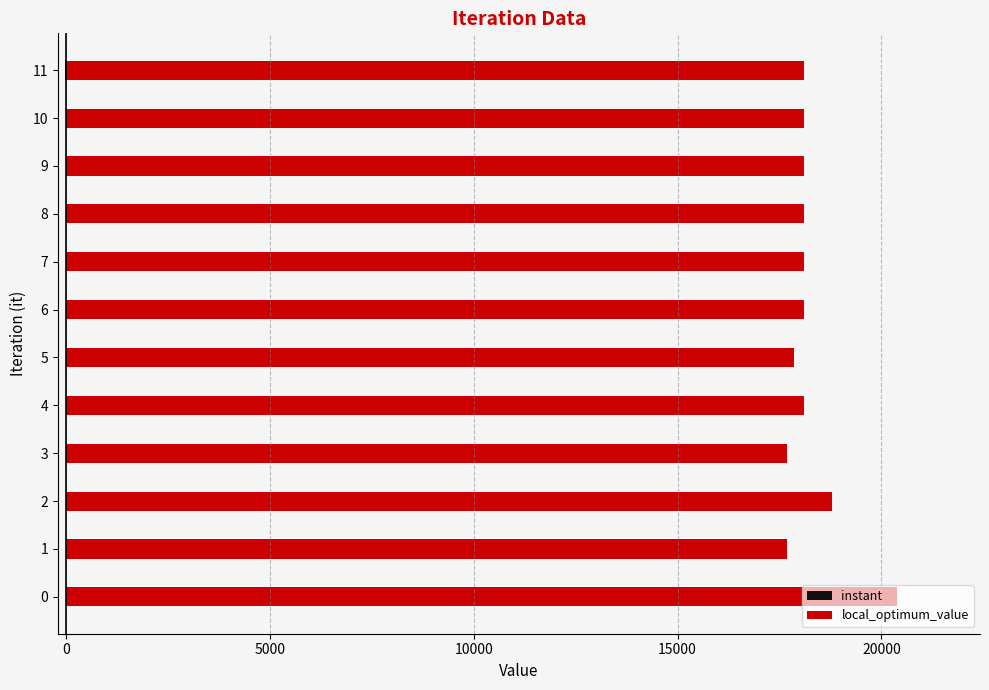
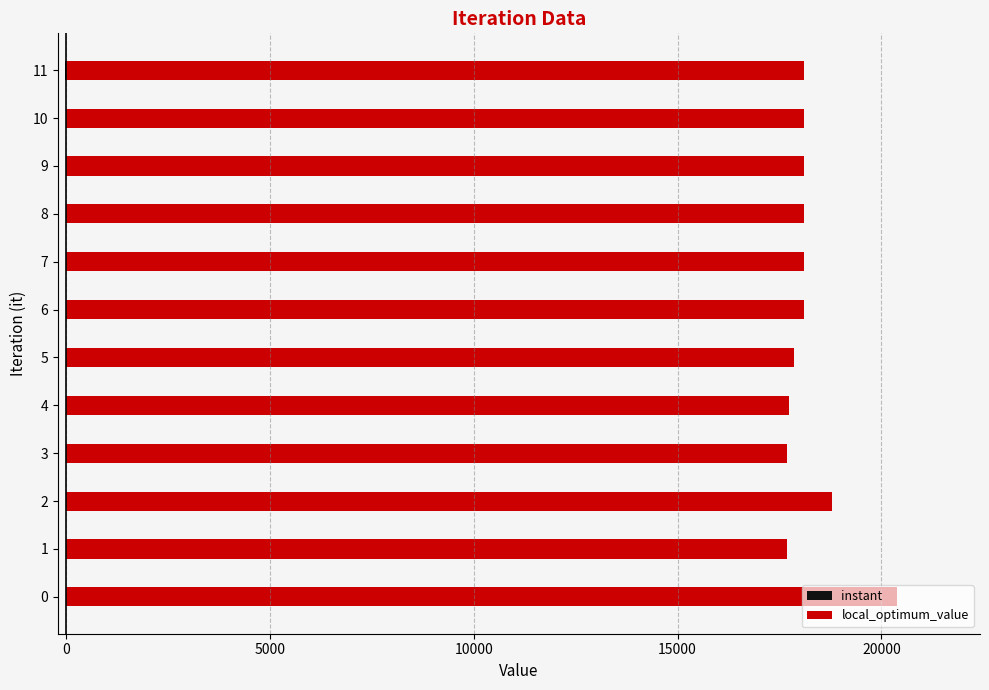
  {
    "instant": {
      "0": 0
    },
    "local_optimum_value": {
      "11": 18100,
      "10": 18100,
      "9": 18100,
      "8": 18100,
      "7": 18100,
      "6": 18100,
      "5": 17900,
-     "4": 18100,
+     "4": 17700,
      "3": 17700,
      "2": 18800,
      "1": 17700
    }
  }
